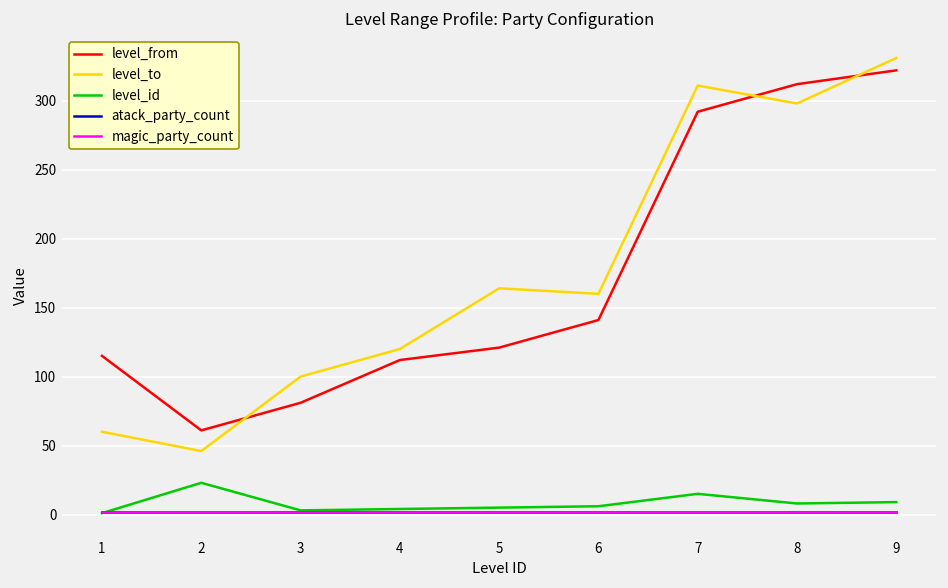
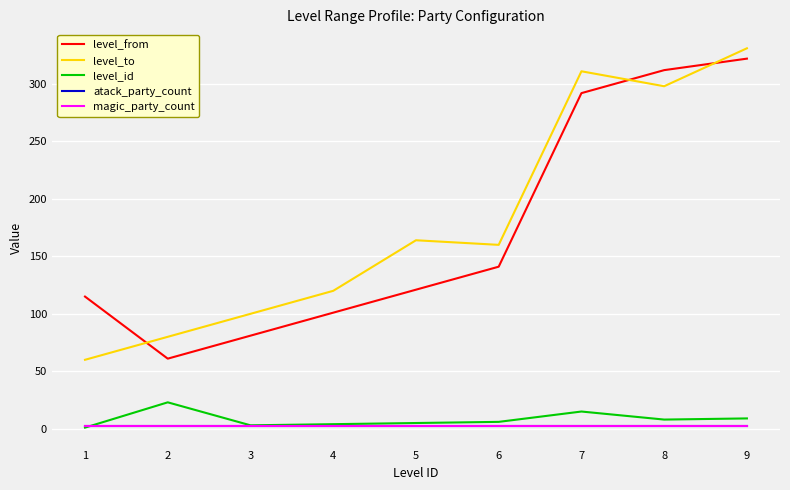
  {
    "level_from": {
      "1": 115,
      "2": 61,
      "3": 81,
-     "4": 112,
+     "4": 101,
      "5": 121,
      "6": 141,
      "7": 292,
      "8": 312,
      "9": 322
    },
    "level_to": {
      "1": 60,
-     "2": 46,
+     "2": 80,
      "3": 100,
      "4": 120,
      "5": 164,
      "6": 160,
      "7": 311,
      "8": 298,
      "9": 331
    },
    "level_id": {
      "2": 23,
      "5": 5,
      "6": 6,
      "7": 15,
      "8": 8,
      "9": 9
    },
    "magic_party_count": {
      "2": 2,
      "5": 2,
      "6": 2,
      "7": 2,
      "8": 2,
      "9": 2
    }
  }
